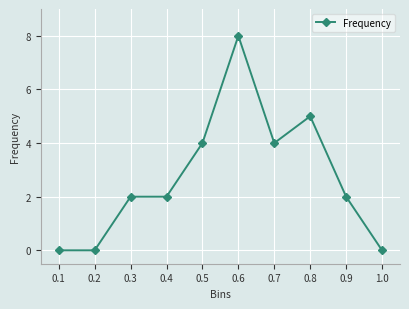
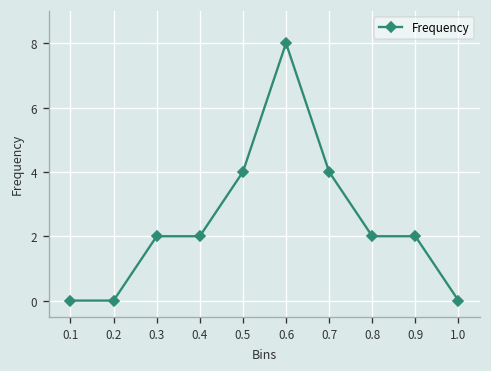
  {
    "0.1": 0,
    "0.2": 0,
    "0.3": 2,
    "0.4": 2,
    "0.5": 4,
    "0.6": 8,
    "0.7": 4,
-   "0.8": 5,
+   "0.8": 2,
    "0.9": 2,
    "1.0": 0
  }
